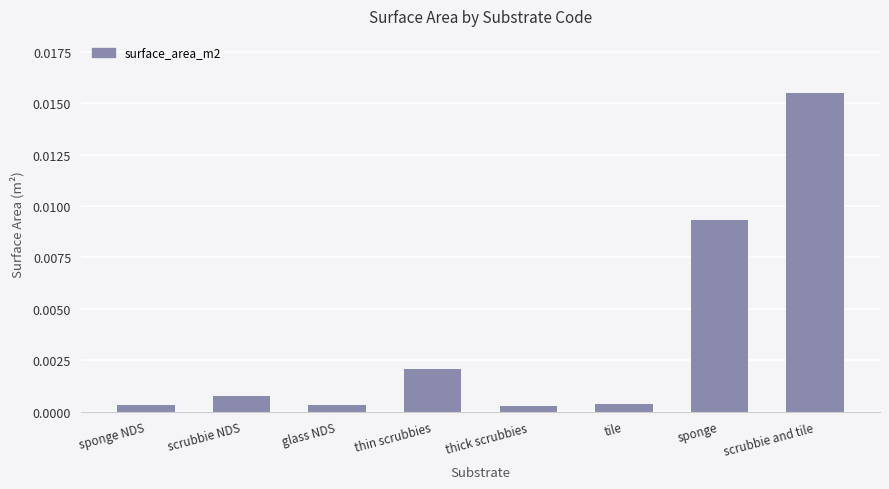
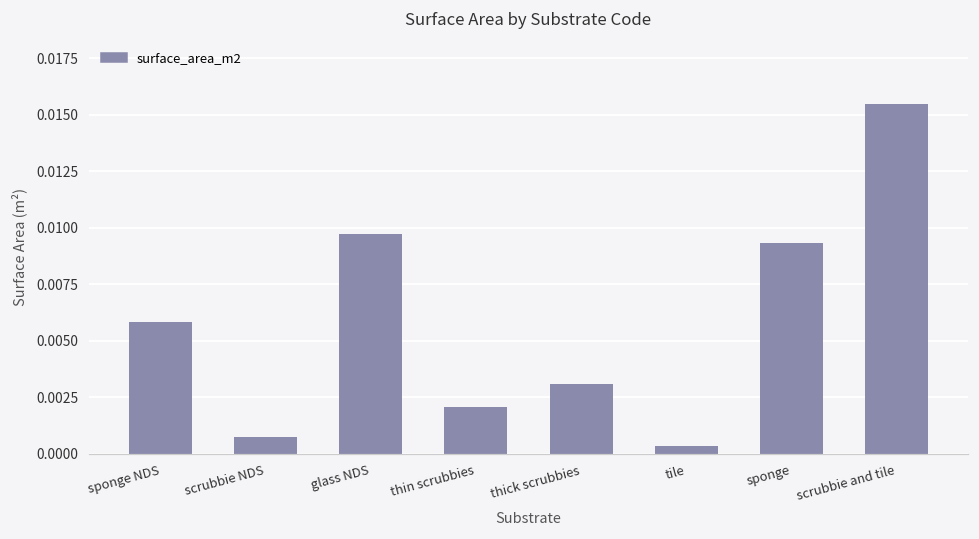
  {
-   "sponge NDS": 0.0003,
+   "sponge NDS": 0.0058,
    "scrubbie NDS": 0.0007,
-   "glass NDS": 0.0003,
+   "glass NDS": 0.0097,
    "thin scrubbies": 0.0021,
-   "thick scrubbies": 0.0003,
+   "thick scrubbies": 0.0031,
    "tile": 0.0004,
    "sponge": 0.0093,
    "scrubbie and tile": 0.0155
  }
